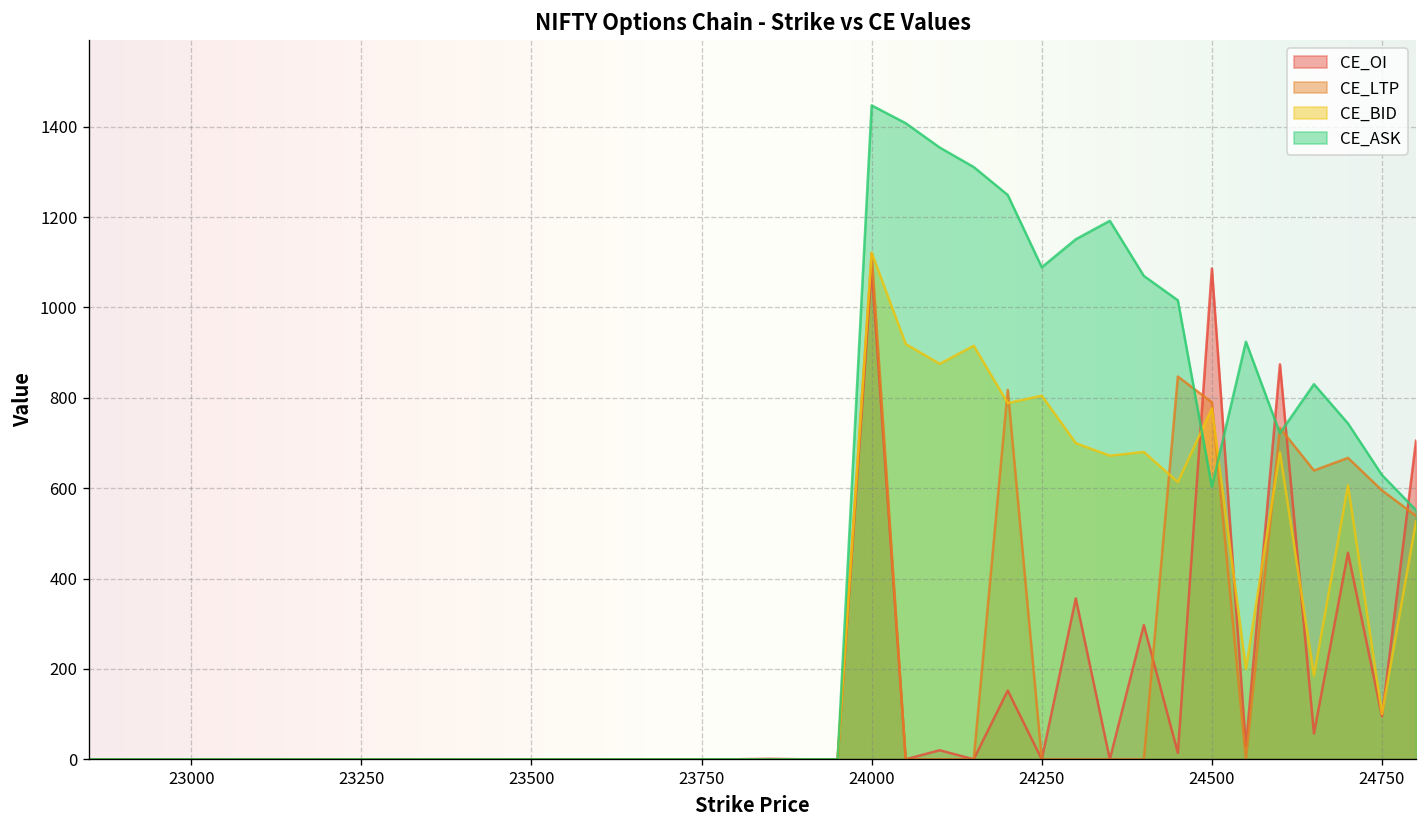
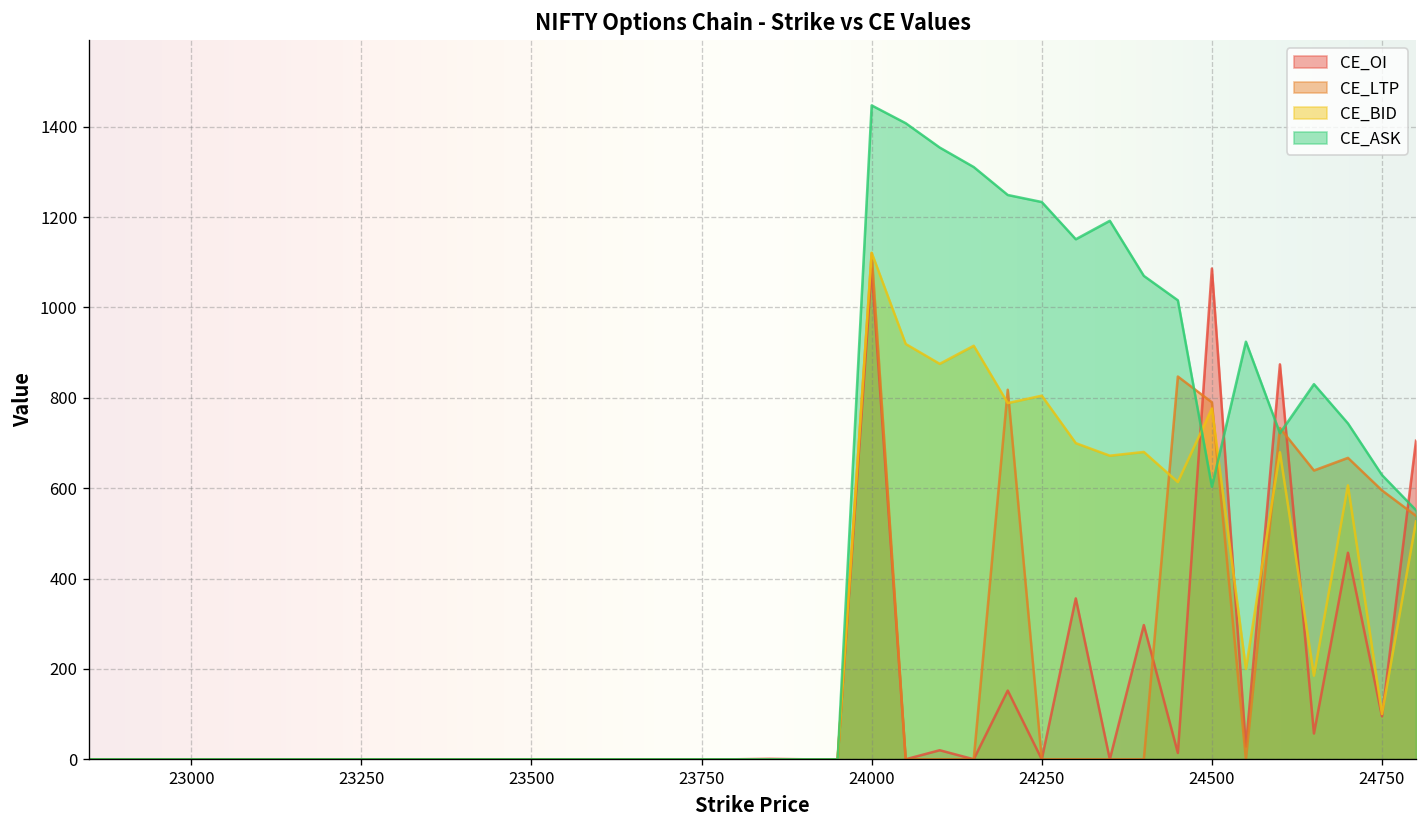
  {
    "CE_ASK": {
      "24000": 1450,
-     "24250": 1090,
+     "24250": 1230,
      "24500": 600,
      "24750": 630
    }
  }
